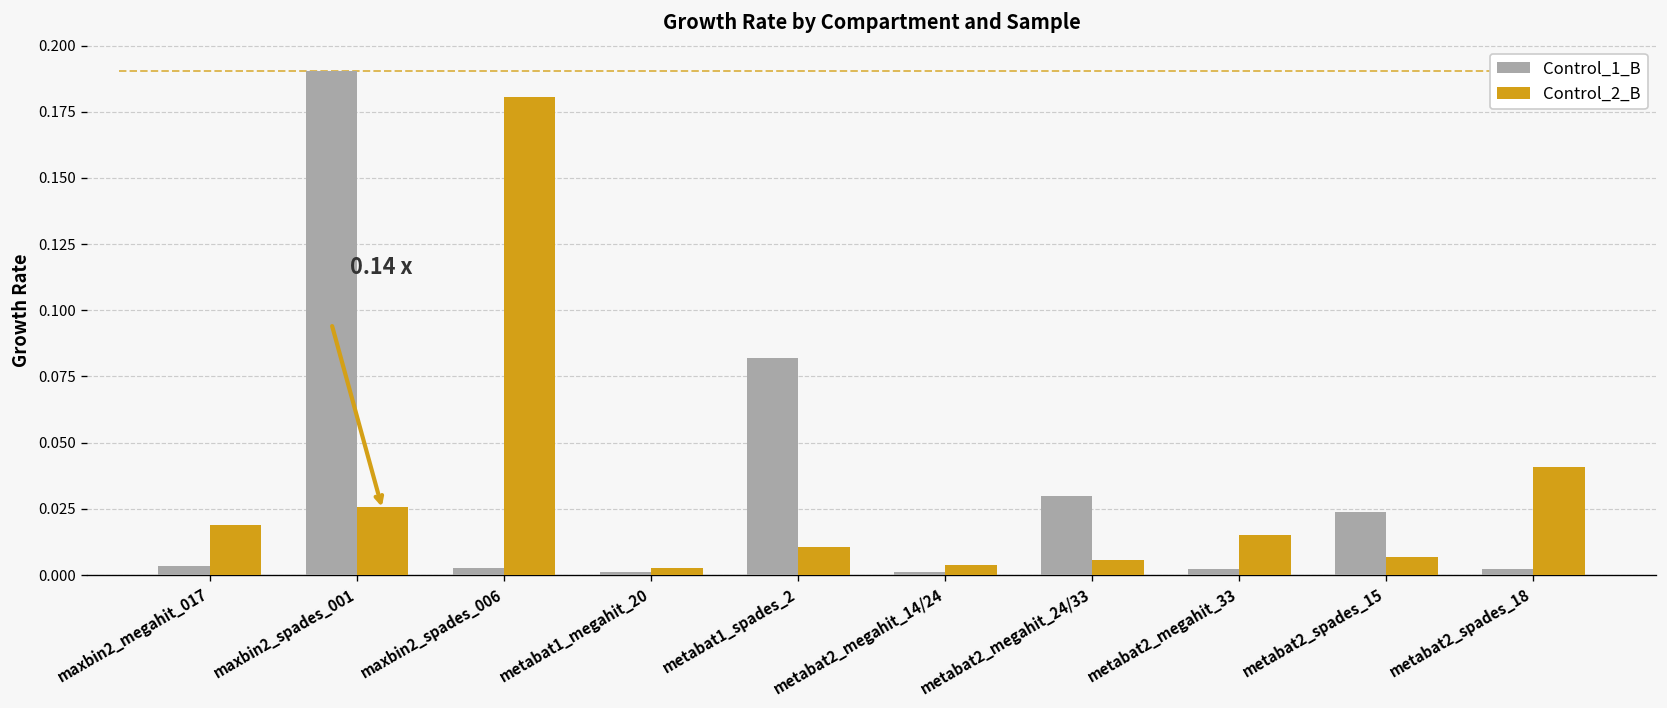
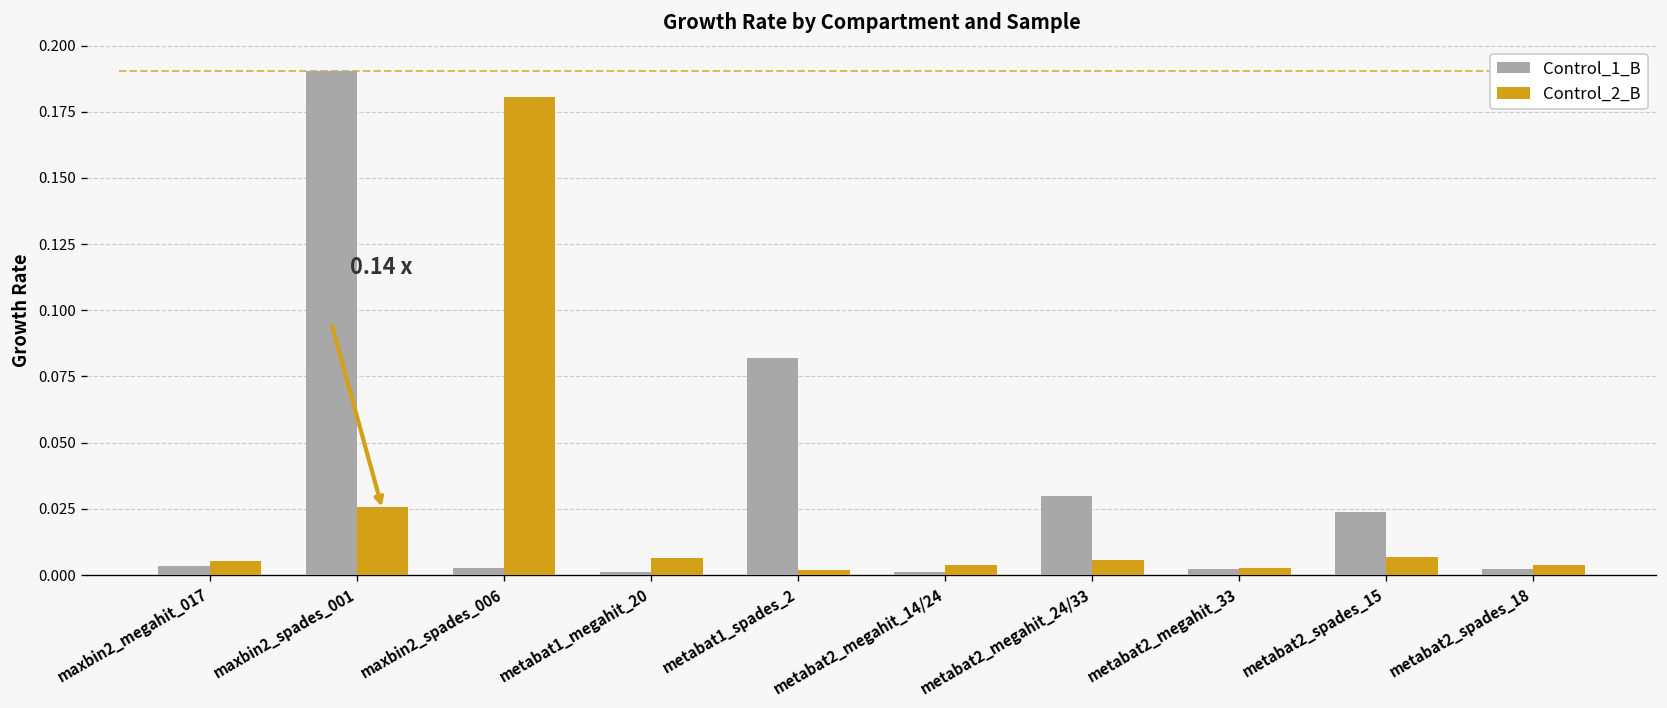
  {
    "Control_1_B": {
      "maxbin2_megahit_017": 0.003,
      "maxbin2_spades_001": 0.191,
      "maxbin2_spades_006": 0.003,
      "metabat1_megahit_20": 0.001,
      "metabat1_spades_2": 0.082,
      "metabat2_megahit_24/33": 0.030,
      "metabat2_megahit_33": 0.002,
      "metabat2_spades_15": 0.024,
      "metabat2_spades_18": 0.002
    },
    "Control_2_B": {
-     "maxbin2_megahit_017": 0.019,
+     "maxbin2_megahit_017": 0.005,
      "maxbin2_spades_001": 0.026,
      "maxbin2_spades_006": 0.181,
-     "metabat1_megahit_20": 0.003,
-     "metabat1_spades_2": 0.011,
+     "metabat1_megahit_20": 0.007,
+     "metabat1_spades_2": 0.002,
      "metabat2_megahit_14/24": 0.004,
      "metabat2_megahit_24/33": 0.006,
-     "metabat2_megahit_33": 0.015,
+     "metabat2_megahit_33": 0.003,
      "metabat2_spades_15": 0.007,
-     "metabat2_spades_18": 0.041
+     "metabat2_spades_18": 0.004
    }
  }
